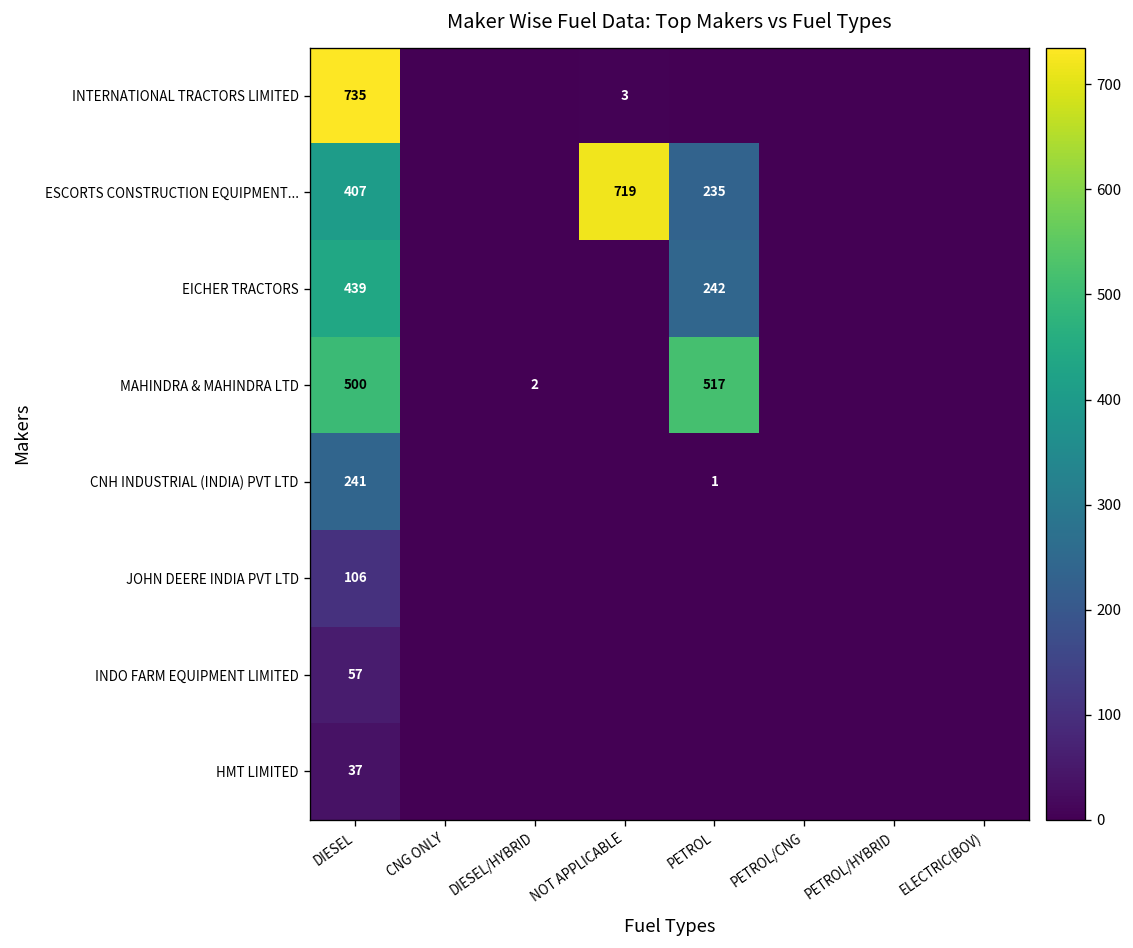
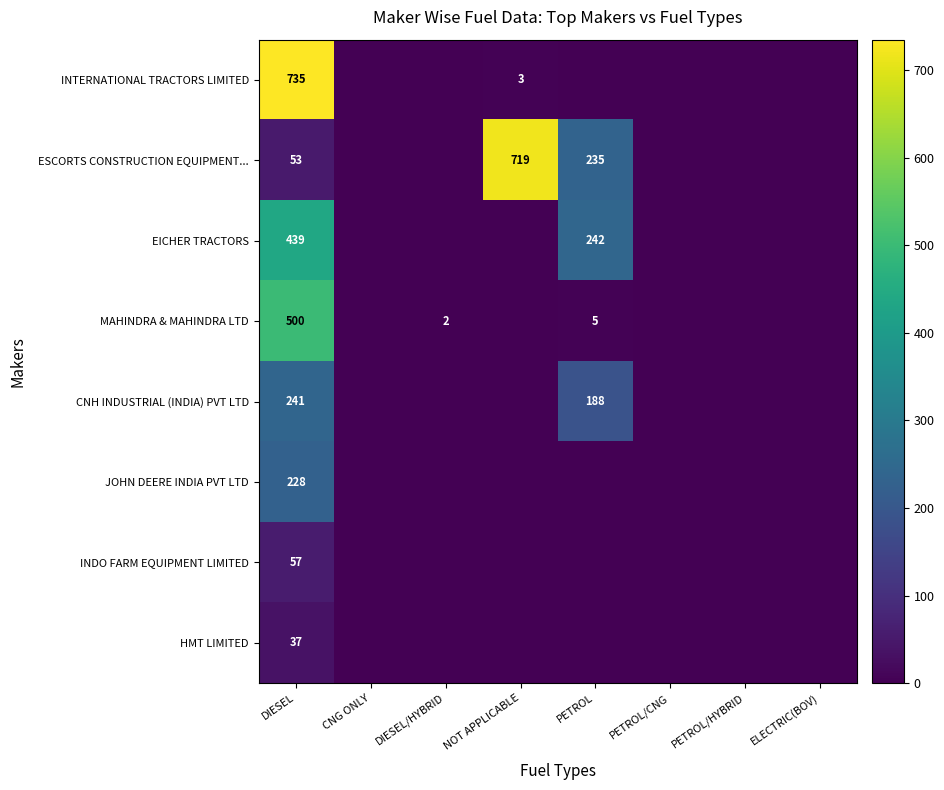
  {
    "INTERNATIONAL TRACTORS LIMITED": {
      "DIESEL": 735,
      "NOT APPLICABLE": 3
    },
    "ESCORTS CONSTRUCTION EQUIPMENT...": {
-     "DIESEL": 407,
+     "DIESEL": 53,
      "NOT APPLICABLE": 719,
      "PETROL": 235
    },
    "EICHER TRACTORS": {
      "DIESEL": 439,
      "PETROL": 242
    },
    "MAHINDRA & MAHINDRA LTD": {
      "DIESEL": 500,
      "DIESEL/HYBRID": 2,
-     "PETROL": 517
+     "PETROL": 5
    },
    "CNH INDUSTRIAL (INDIA) PVT LTD": {
      "DIESEL": 241,
-     "PETROL": 1
+     "PETROL": 188
    },
    "JOHN DEERE INDIA PVT LTD": {
-     "DIESEL": 106
+     "DIESEL": 228
    },
    "INDO FARM EQUIPMENT LIMITED": {
      "DIESEL": 57
    },
    "HMT LIMITED": {
      "DIESEL": 37
    }
  }
